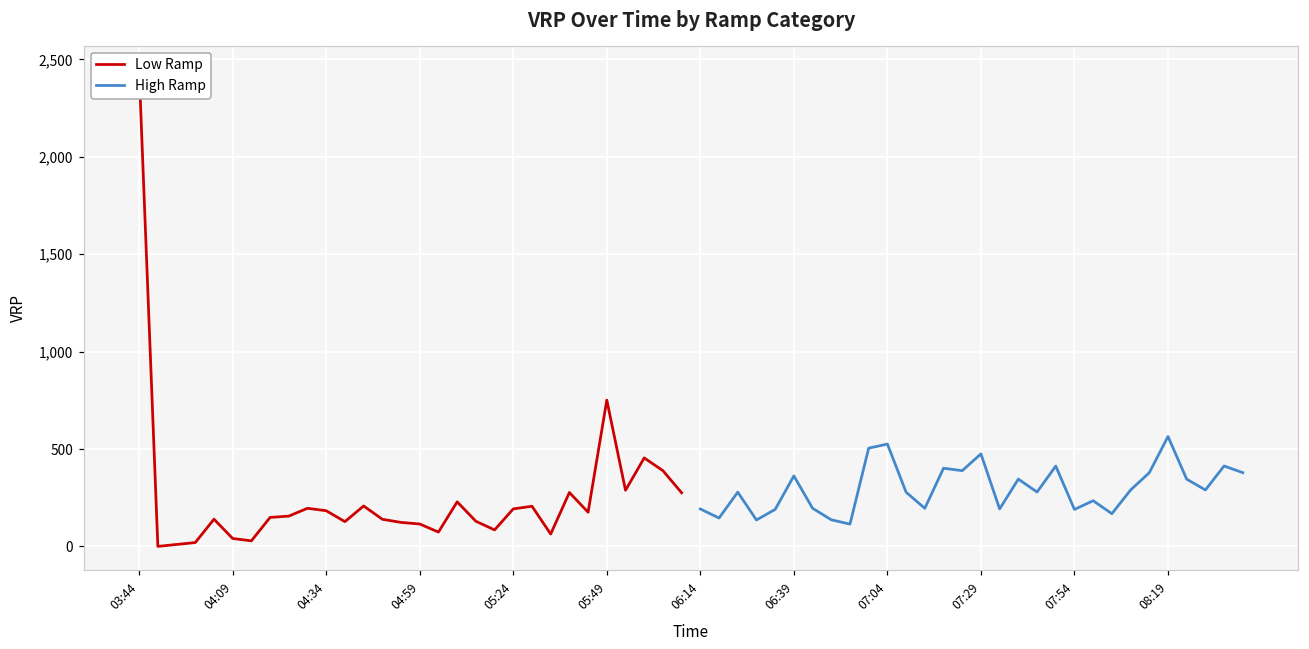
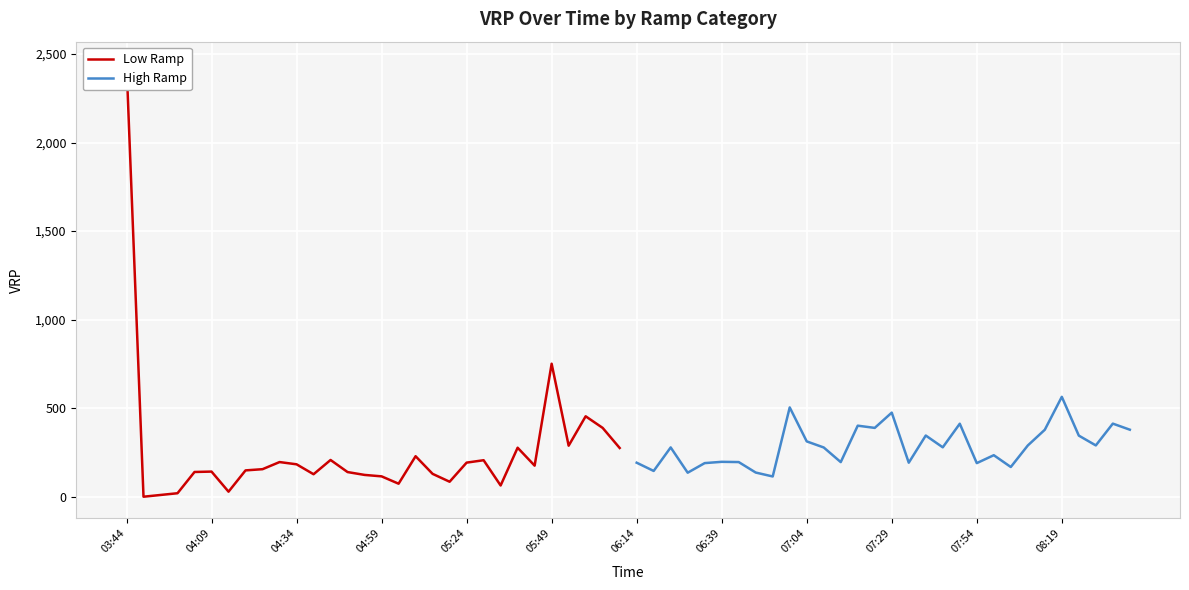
  {
    "Low Ramp": {
-     "04:09": 40,
+     "04:09": 140,
      "04:34": 180,
      "04:59": 110,
      "05:24": 190,
      "05:49": 750
    },
    "High Ramp": {
      "06:14": 190,
-     "06:39": 360,
-     "07:04": 530,
+     "06:39": 200,
+     "07:04": 310,
      "07:29": 470,
      "07:54": 190,
      "08:19": 560
    }
  }
